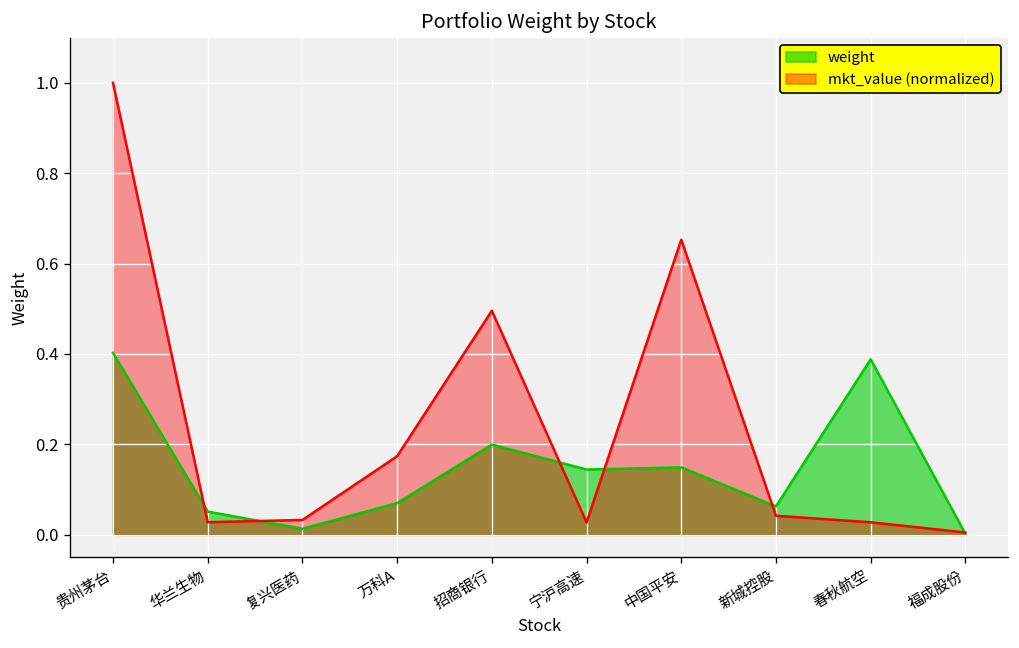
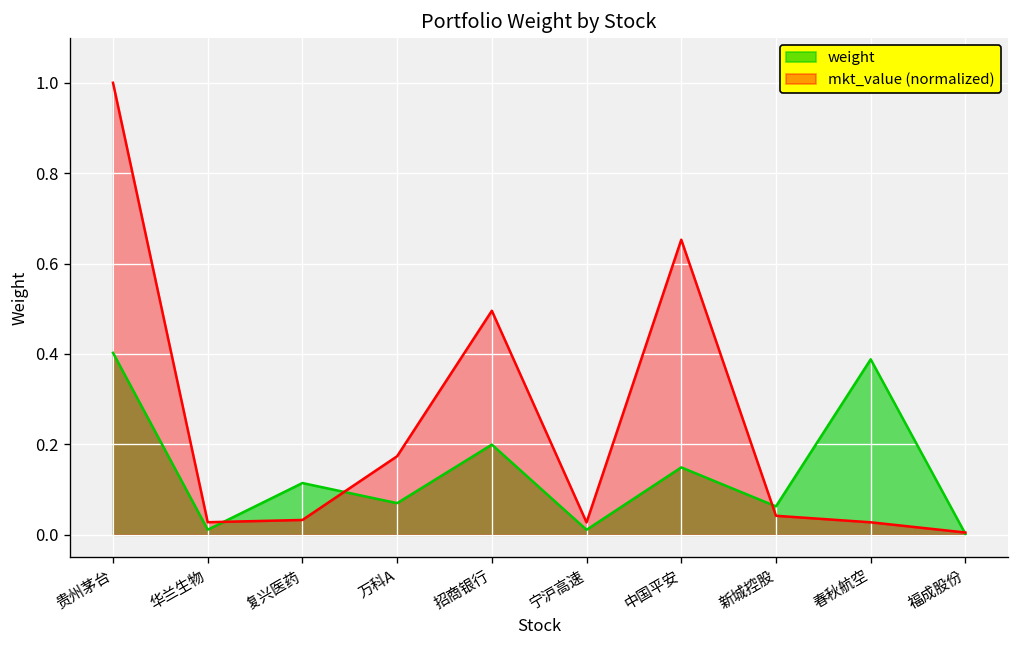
  {
    "weight": {
      "贵州茅台": 0.40,
-     "华兰生物": 0.05,
-     "复兴医药": 0.01,
+     "华兰生物": 0.01,
+     "复兴医药": 0.11,
      "万科A": 0.07,
      "招商银行": 0.20,
-     "宁沪高速": 0.14,
+     "宁沪高速": 0.01,
      "中国平安": 0.15,
      "新城控股": 0.06,
      "春秋航空": 0.39
    },
    "mkt_value (normalized)": {
      "贵州茅台": 1.00,
      "华兰生物": 0.03,
      "复兴医药": 0.03,
      "万科A": 0.17,
      "招商银行": 0.50,
      "宁沪高速": 0.03,
      "中国平安": 0.65,
      "新城控股": 0.04,
      "春秋航空": 0.03
    }
  }
